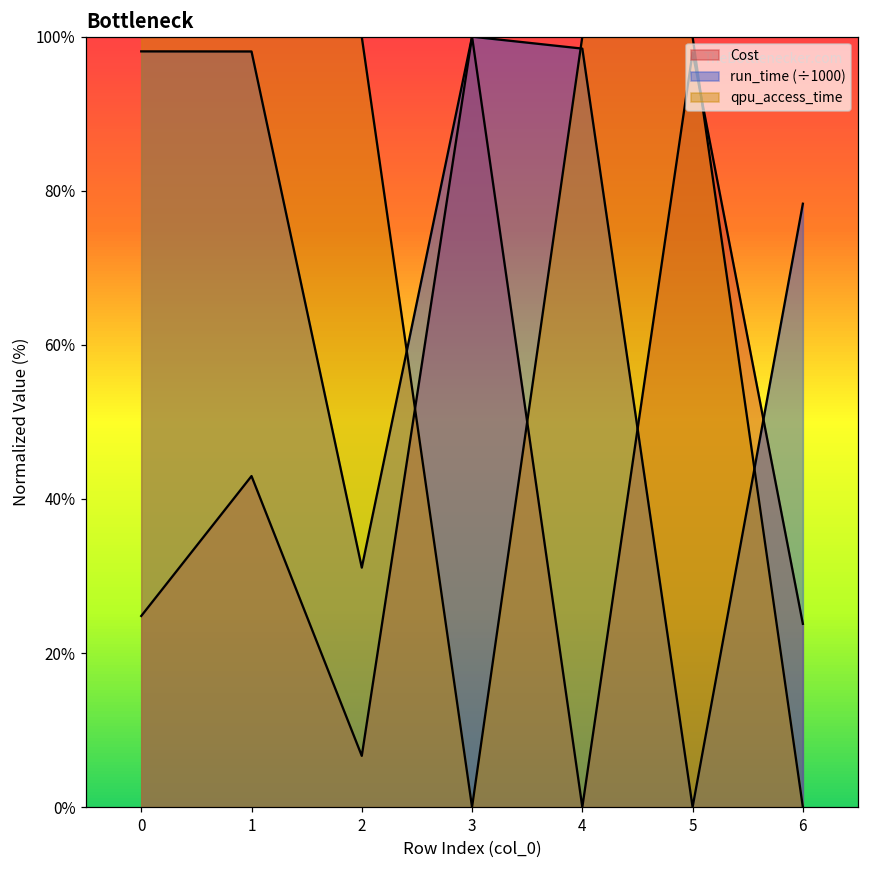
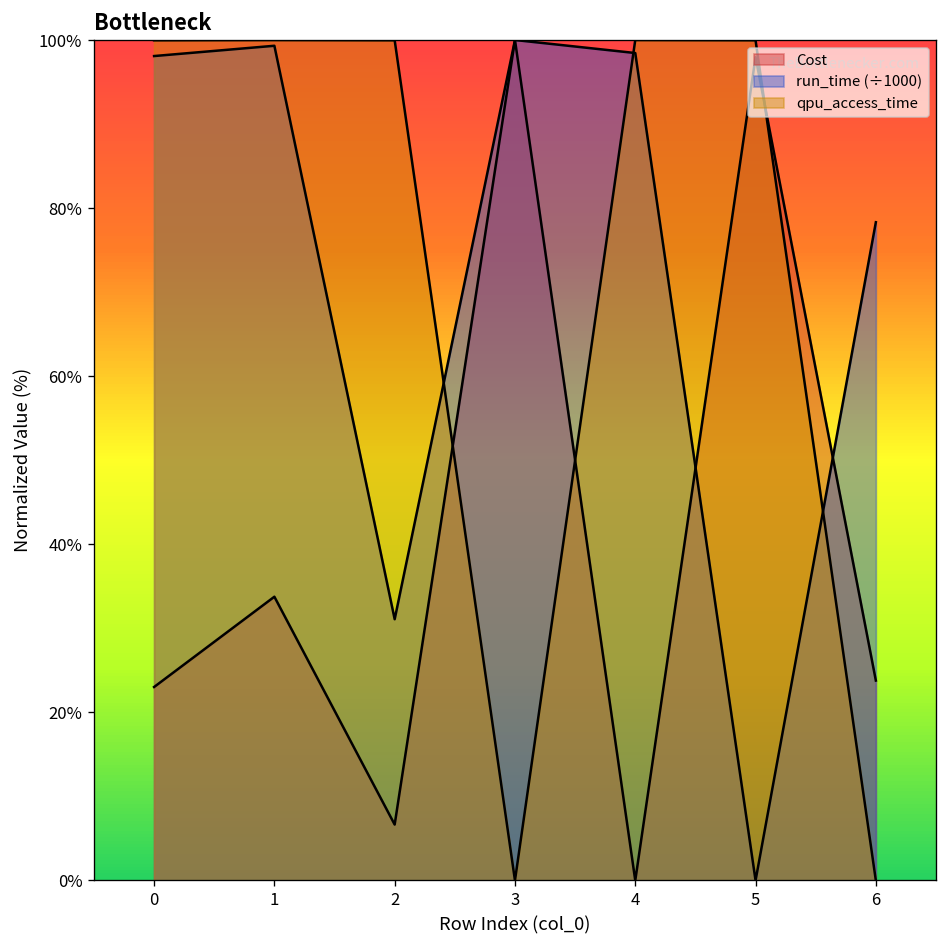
  {
    "Cost": {
-     "0": "25%",
-     "1": "43%",
+     "0": "23%",
+     "1": "34%",
      "2": "7%",
      "4": "0%",
      "6": "24%"
    },
    "run_time (÷1000)": {
      "0": "98%",
-     "1": "98%",
+     "1": "99%",
      "2": "31%",
      "4": "98%",
      "5": "0%",
      "6": "78%"
    },
    "qpu_access_time": {
      "0": "100%",
      "1": "100%",
      "2": "100%",
      "3": "0%",
      "4": "100%",
      "5": "100%",
      "6": "0%"
    }
  }
